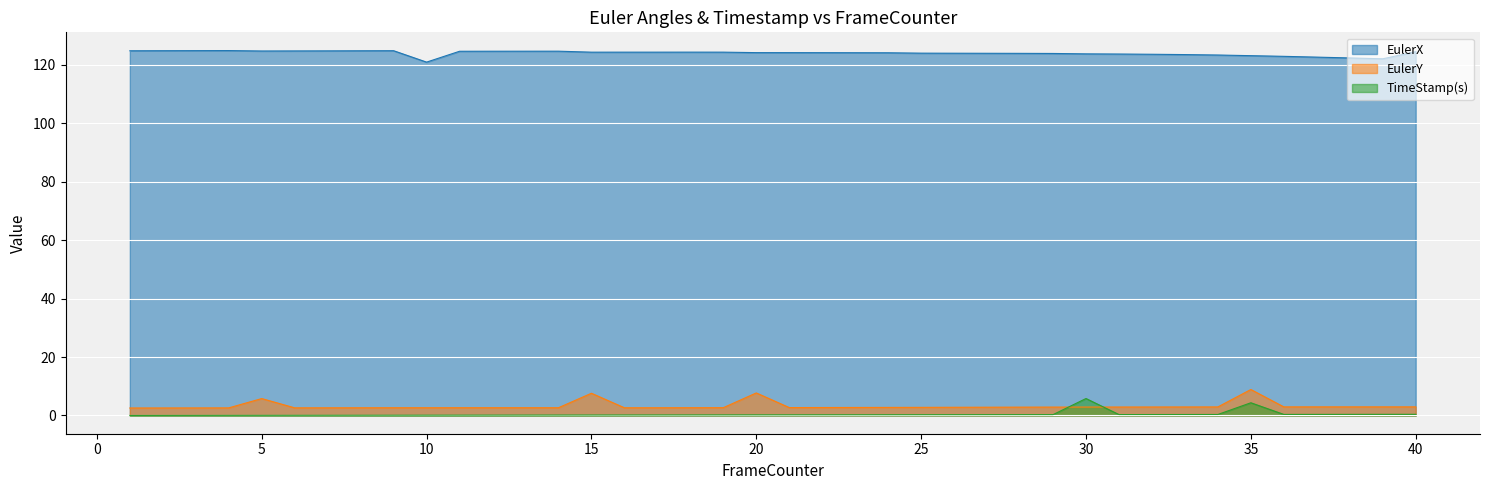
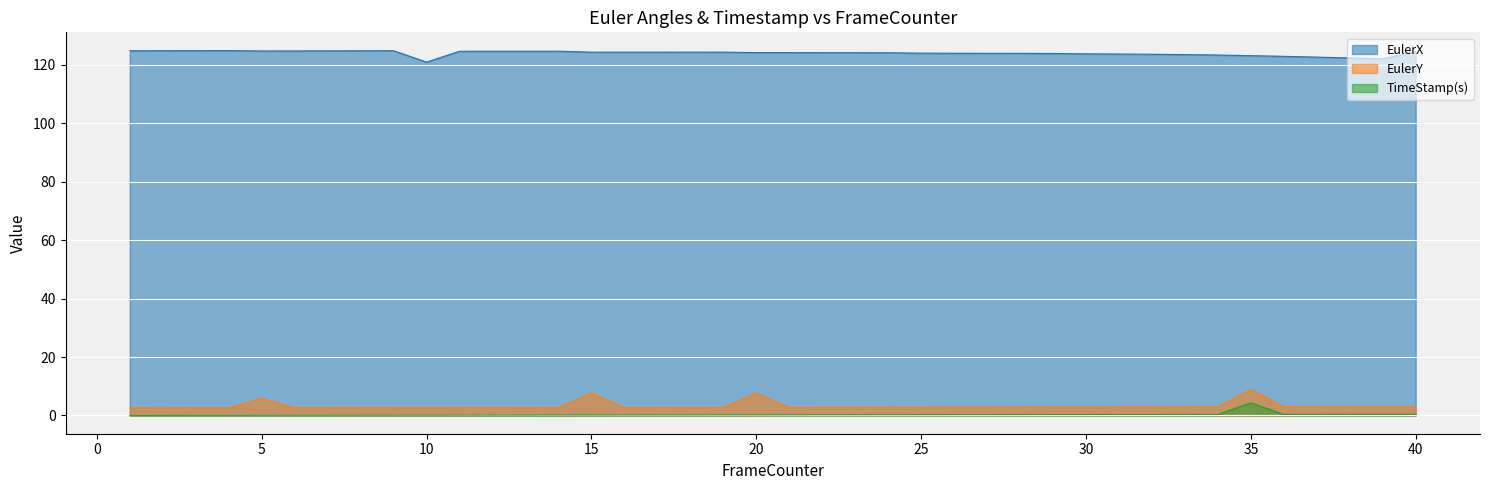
  {
    "EulerX": {
      "5": 125,
      "10": 121,
      "15": 124,
      "20": 124,
      "25": 124,
      "30": 124,
      "35": 123
    },
    "EulerY": {
      "5": 6,
      "10": 3,
      "15": 8,
      "20": 8,
      "25": 3,
      "30": 3,
      "35": 9,
      "40": 3
    },
    "TimeStamp(s)": {
      "5": 0,
      "10": 0,
      "15": 0,
      "20": 0,
      "25": 0,
-     "30": 6,
+     "30": 0,
      "35": 4,
      "40": 0
    }
  }
